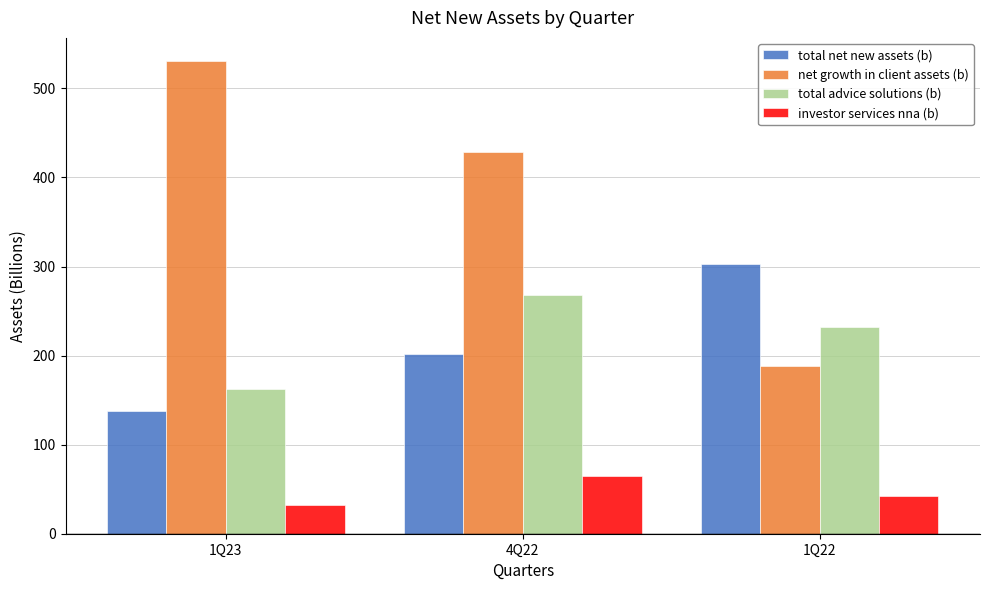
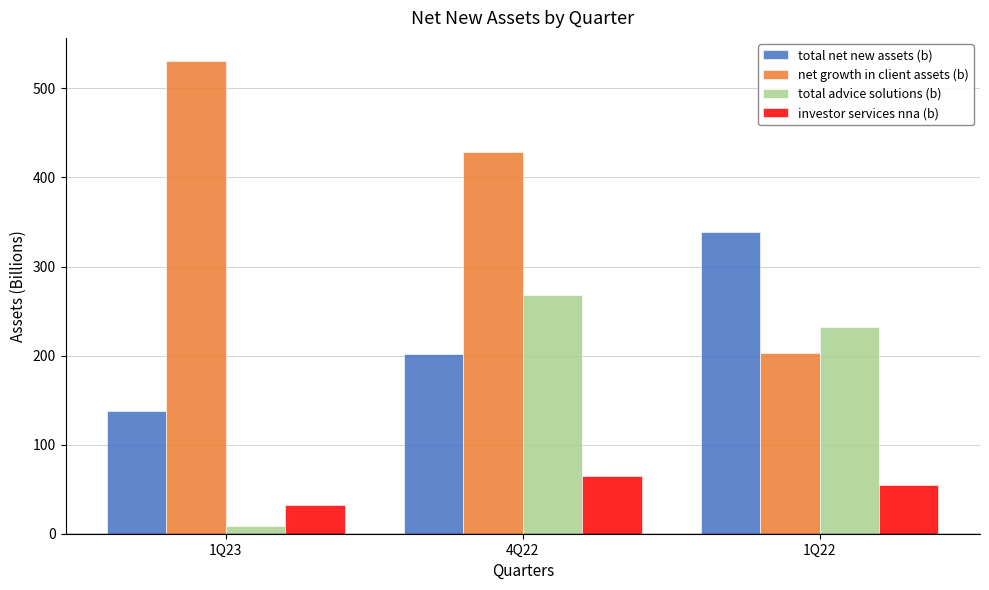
  {
    "total net new assets (b)": {
      "1Q23": 140,
      "4Q22": 200,
-     "1Q22": 300
+     "1Q22": 340
    },
    "net growth in client assets (b)": {
      "1Q23": 530,
      "4Q22": 430,
-     "1Q22": 190
+     "1Q22": 200
    },
    "total advice solutions (b)": {
-     "1Q23": 160,
+     "1Q23": 10,
      "4Q22": 270,
      "1Q22": 230
    },
    "investor services nna (b)": {
      "1Q23": 30,
      "4Q22": 60,
-     "1Q22": 40
+     "1Q22": 60
    }
  }
